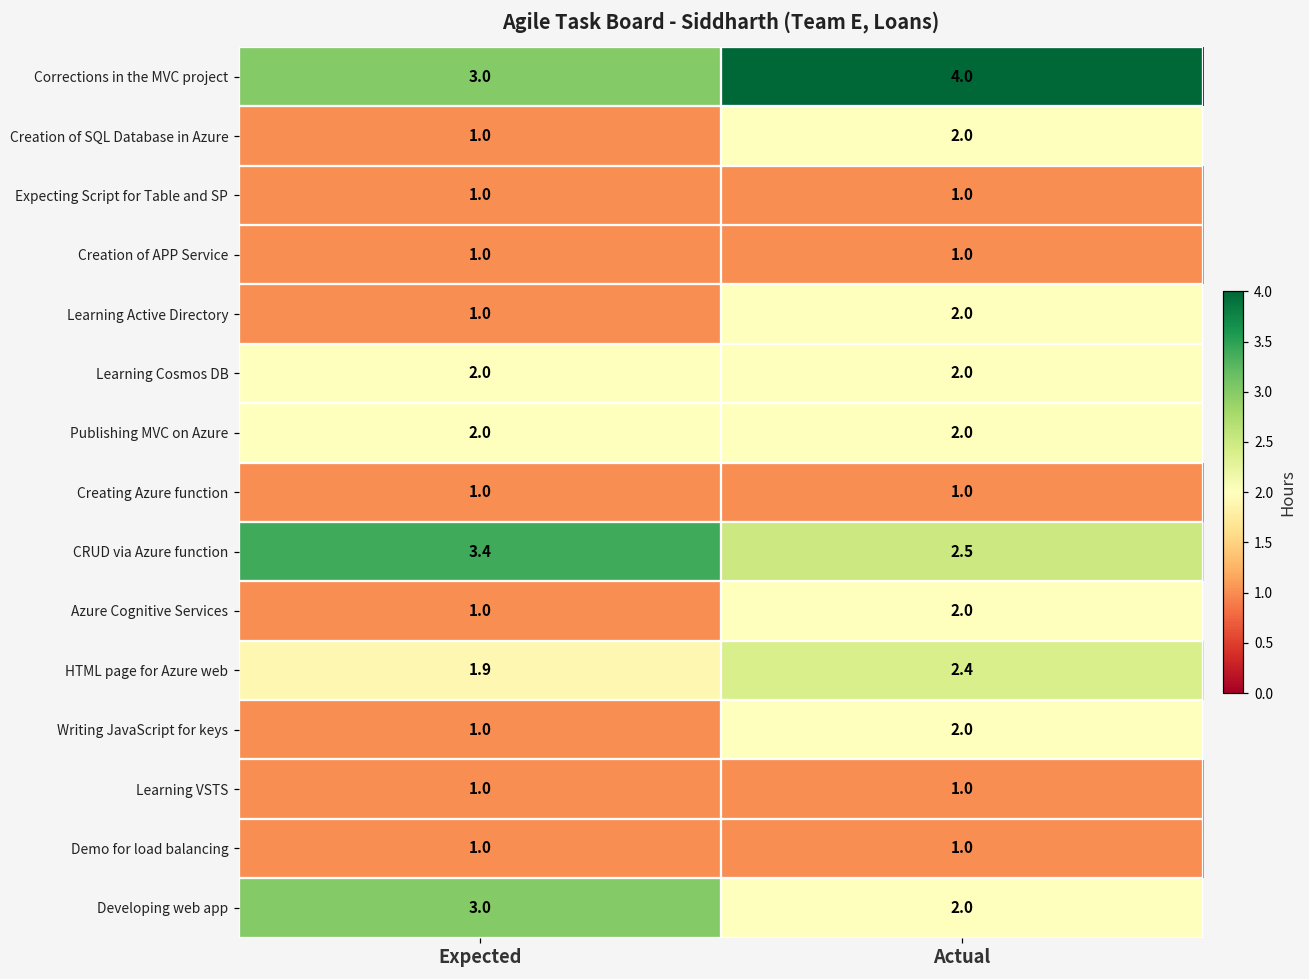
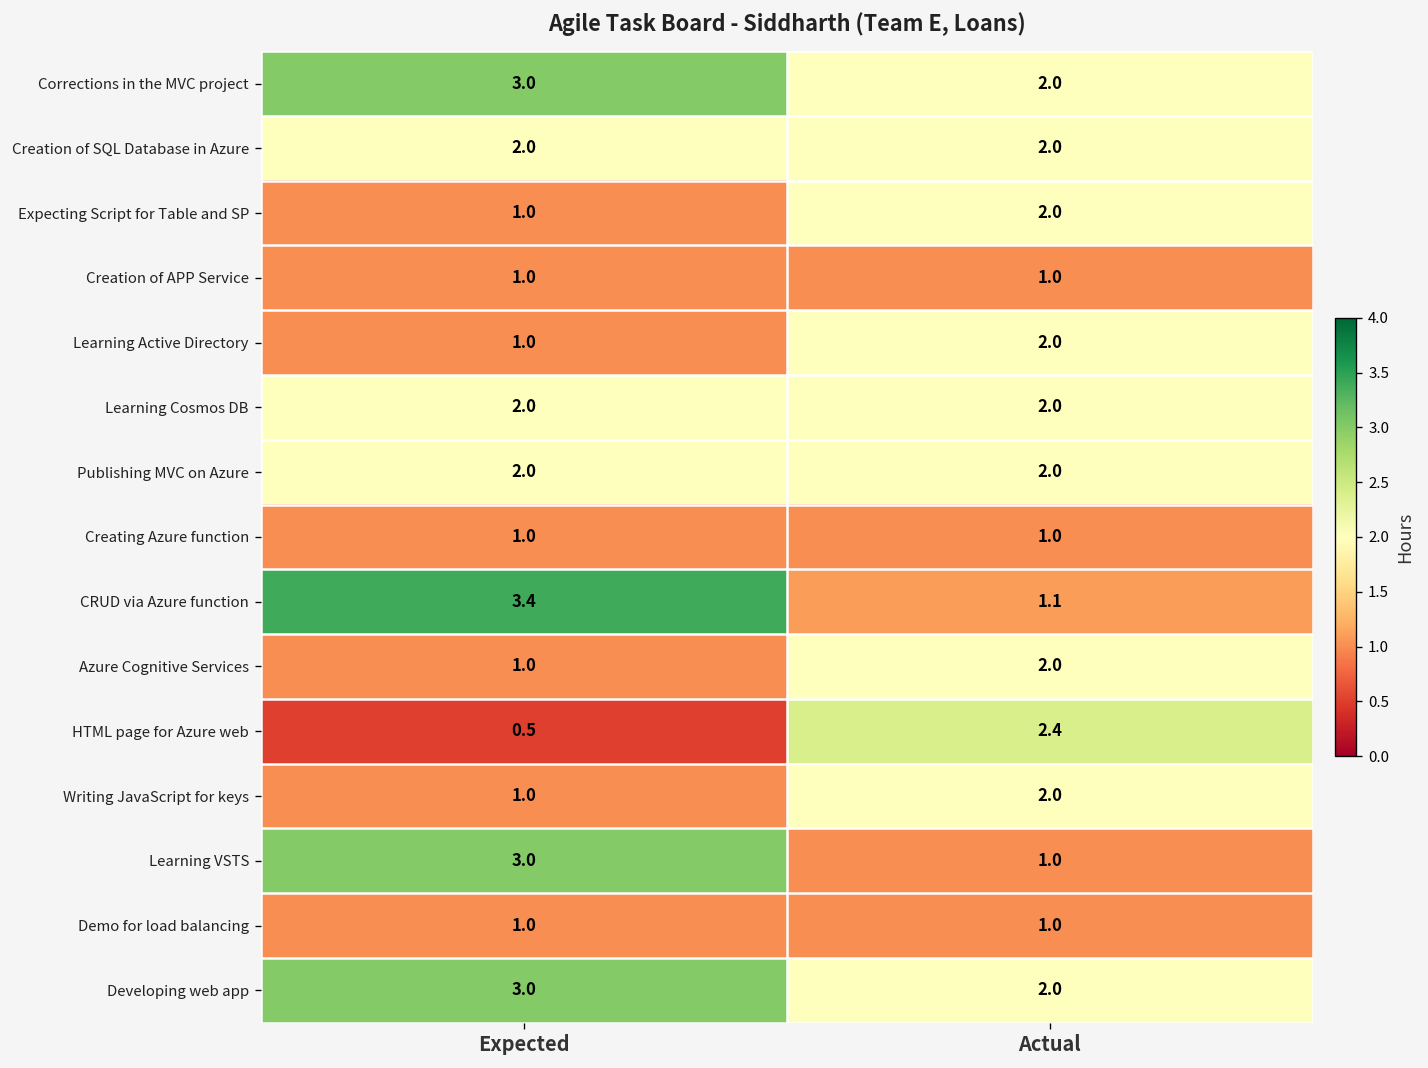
  {
    "Corrections in the MVC project": {
      "Expected": 3.0,
-     "Actual": 4.0
+     "Actual": 2.0
    },
    "Creation of SQL Database in Azure": {
-     "Expected": 1.0,
+     "Expected": 2.0,
      "Actual": 2.0
    },
    "Expecting Script for Table and SP": {
      "Expected": 1.0,
-     "Actual": 1.0
+     "Actual": 2.0
    },
    "Creation of APP Service": {
      "Expected": 1.0,
      "Actual": 1.0
    },
    "Learning Active Directory": {
      "Expected": 1.0,
      "Actual": 2.0
    },
    "Learning Cosmos DB": {
      "Expected": 2.0,
      "Actual": 2.0
    },
    "Publishing MVC on Azure": {
      "Expected": 2.0,
      "Actual": 2.0
    },
    "Creating Azure function": {
      "Expected": 1.0,
      "Actual": 1.0
    },
    "CRUD via Azure function": {
      "Expected": 3.4,
-     "Actual": 2.5
+     "Actual": 1.1
    },
    "Azure Cognitive Services": {
      "Expected": 1.0,
      "Actual": 2.0
    },
    "HTML page for Azure web": {
-     "Expected": 1.9,
+     "Expected": 0.5,
      "Actual": 2.4
    },
    "Writing JavaScript for keys": {
      "Expected": 1.0,
      "Actual": 2.0
    },
    "Learning VSTS": {
-     "Expected": 1.0,
+     "Expected": 3.0,
      "Actual": 1.0
    },
    "Demo for load balancing": {
      "Expected": 1.0,
      "Actual": 1.0
    },
    "Developing web app": {
      "Expected": 3.0,
      "Actual": 2.0
    }
  }
